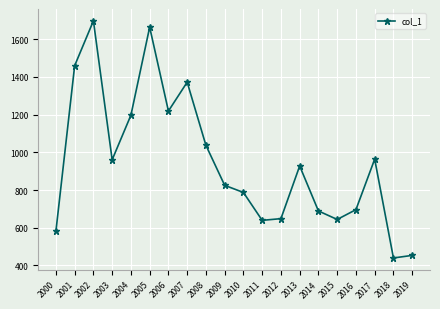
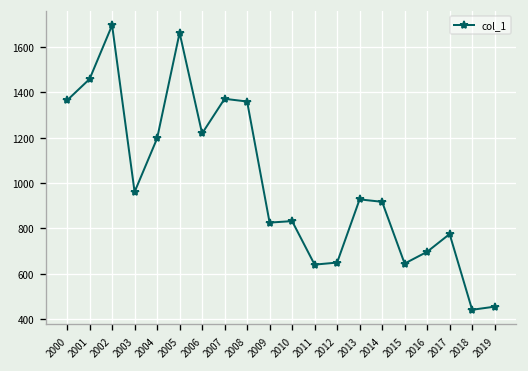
  {
-   "2000": 580,
+   "2000": 1360,
    "2001": 1460,
    "2002": 1700,
    "2003": 960,
    "2004": 1200,
    "2005": 1660,
    "2006": 1220,
    "2007": 1370,
-   "2008": 1040,
+   "2008": 1360,
    "2009": 820,
-   "2010": 790,
+   "2010": 830,
    "2011": 640,
    "2012": 650,
    "2013": 930,
-   "2014": 690,
+   "2014": 920,
    "2015": 640,
    "2016": 700,
-   "2017": 960,
+   "2017": 770,
    "2018": 440,
    "2019": 450
  }
